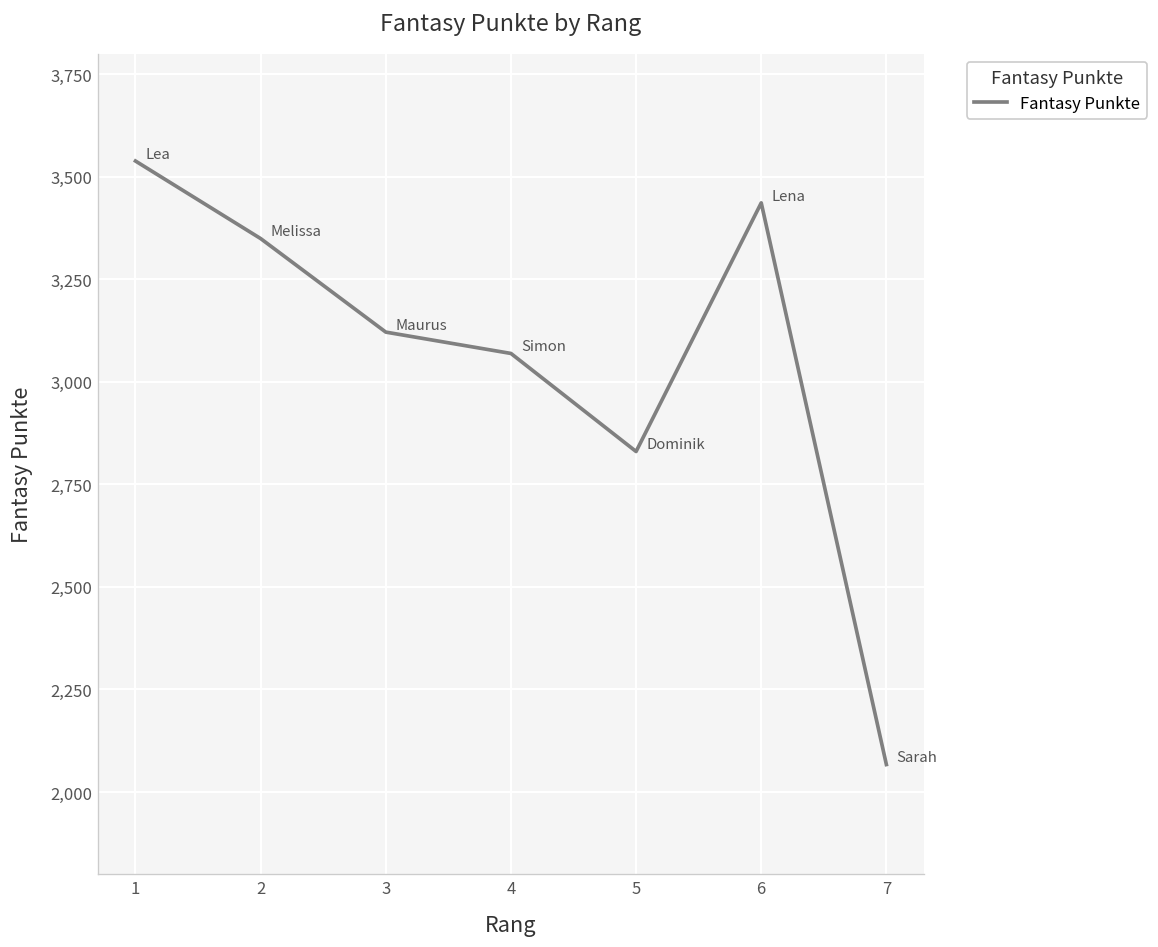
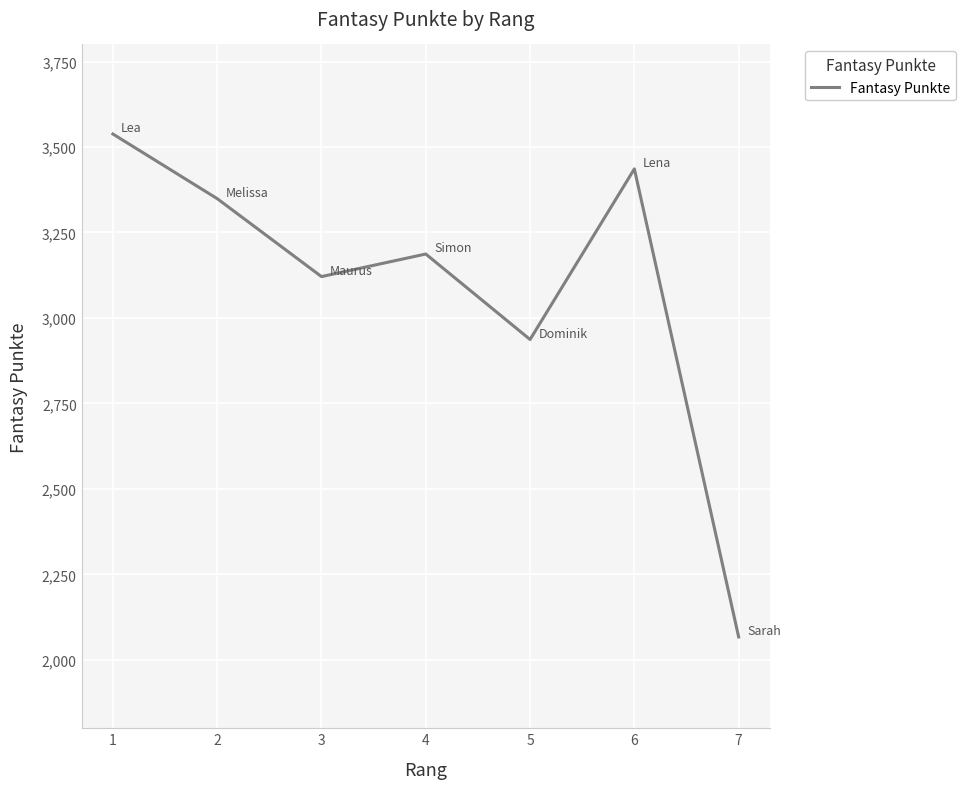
  {
    "1": "3,540",
    "2": "3,350",
    "3": "3,120",
-   "4": "3,070",
-   "5": "2,830",
+   "4": "3,190",
+   "5": "2,940",
    "6": "3,440",
    "7": "2,070"
  }
